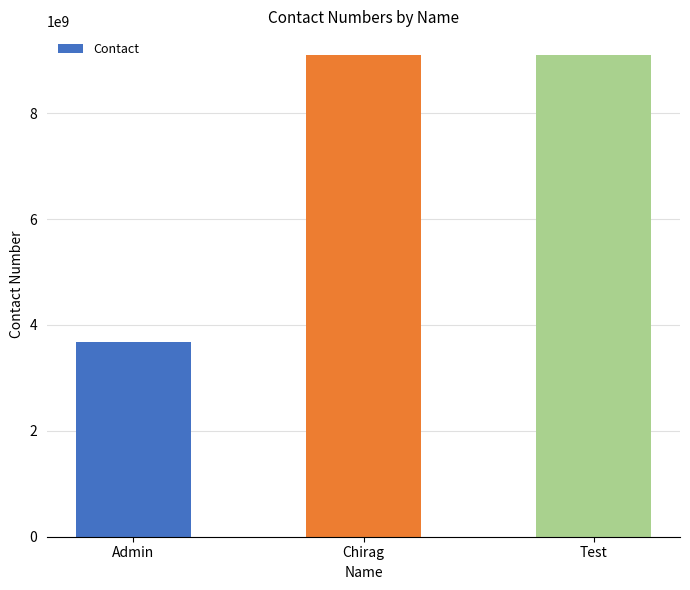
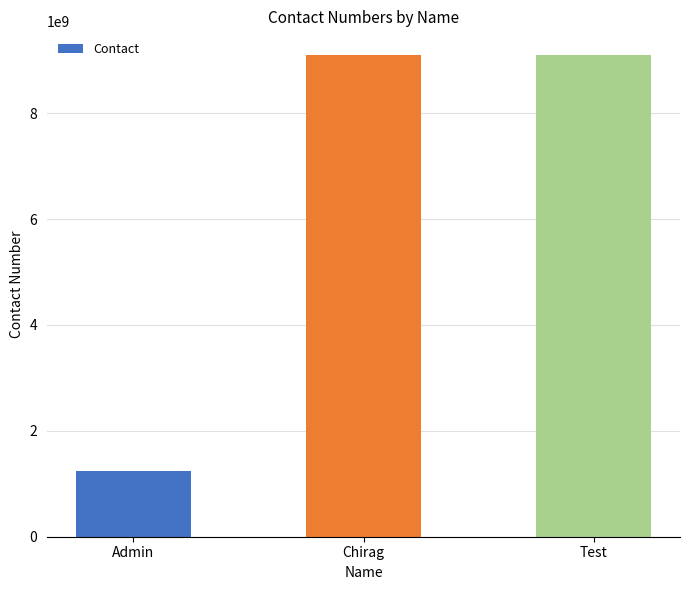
  {
-   "Admin": 3700000000,
+   "Admin": 1200000000,
    "Chirag": 9100000000,
    "Test": 9100000000
  }
